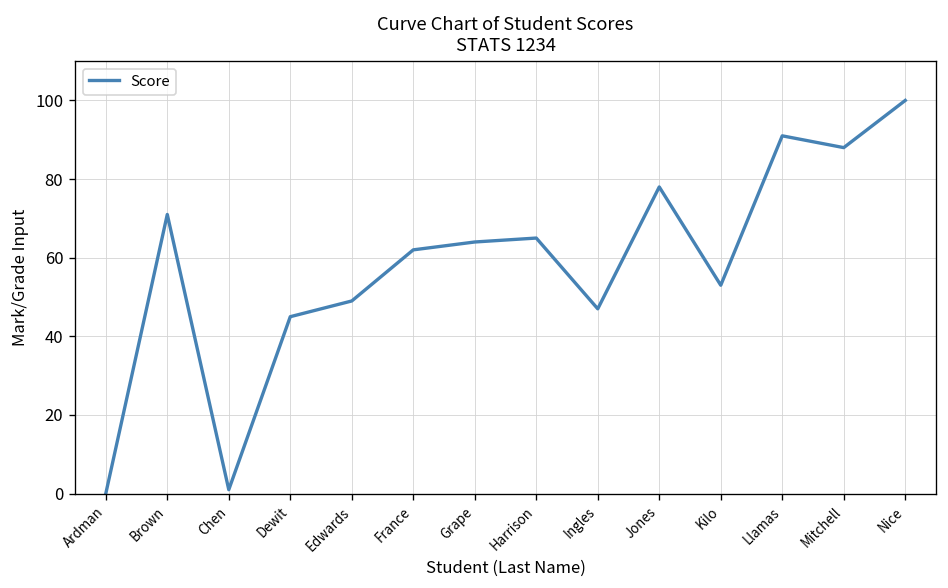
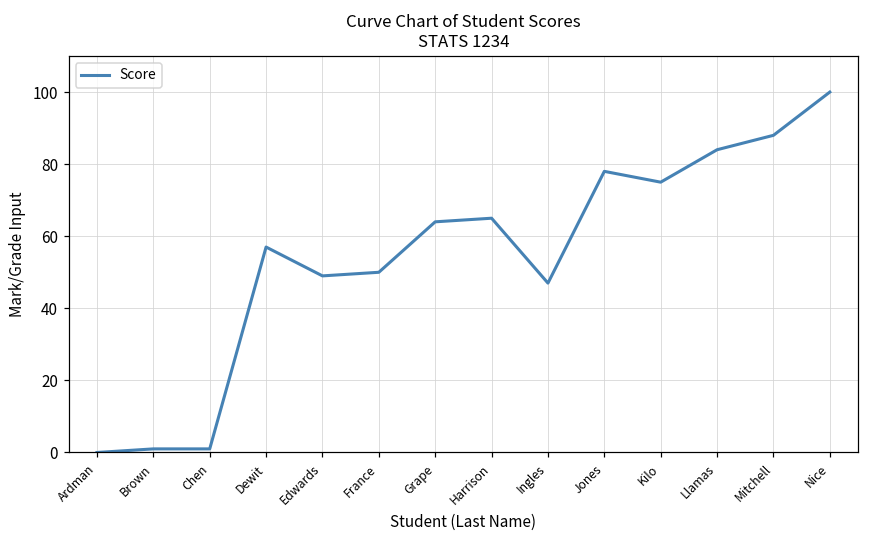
  {
    "Ardman": 0,
-   "Brown": 71,
+   "Brown": 1,
    "Chen": 1,
-   "Dewit": 45,
+   "Dewit": 57,
    "Edwards": 49,
-   "France": 62,
+   "France": 50,
    "Grape": 64,
    "Harrison": 65,
    "Ingles": 47,
    "Jones": 78,
-   "Kilo": 53,
-   "Llamas": 91,
+   "Kilo": 75,
+   "Llamas": 84,
    "Mitchell": 88,
    "Nice": 100
  }
